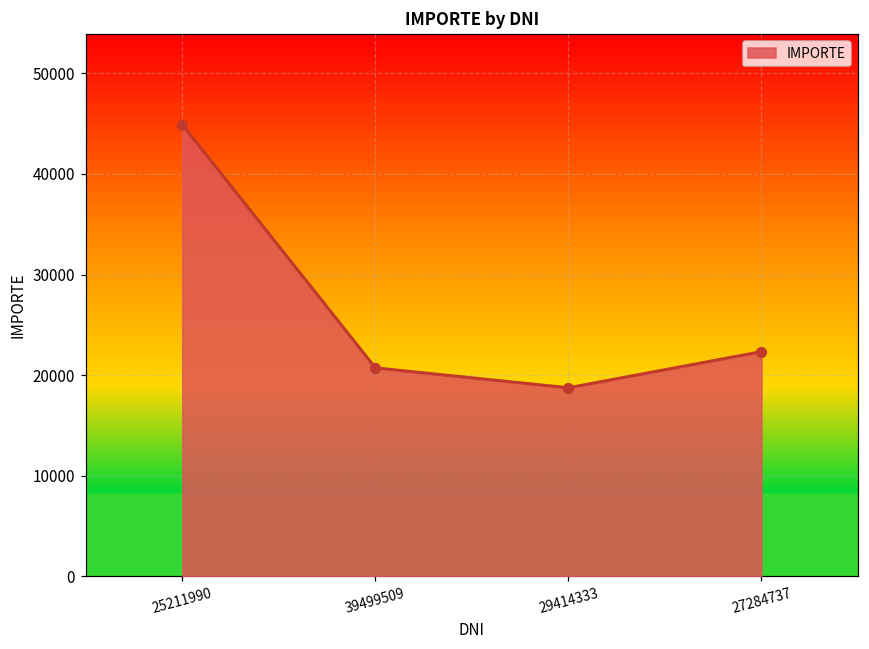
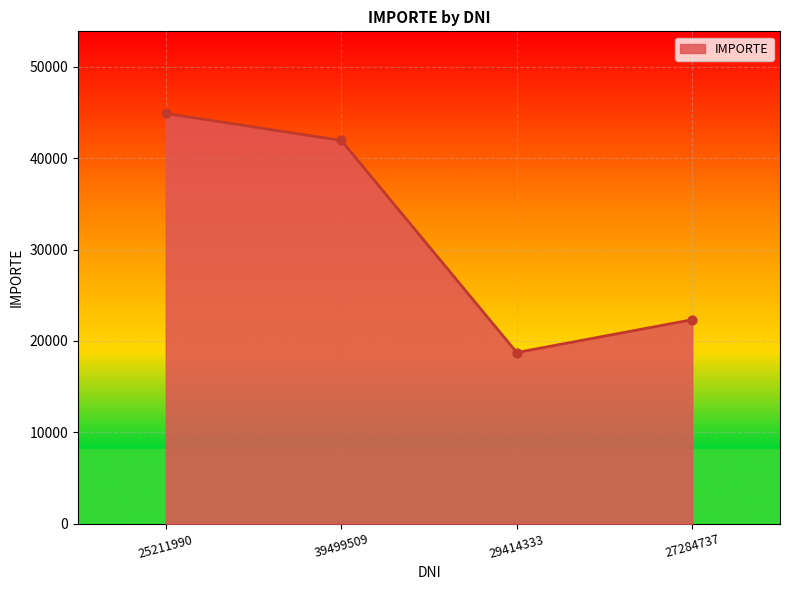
  {
    "25211990": 45000,
-   "39499509": 21000,
+   "39499509": 42000,
    "29414333": 19000,
    "27284737": 22000
  }
